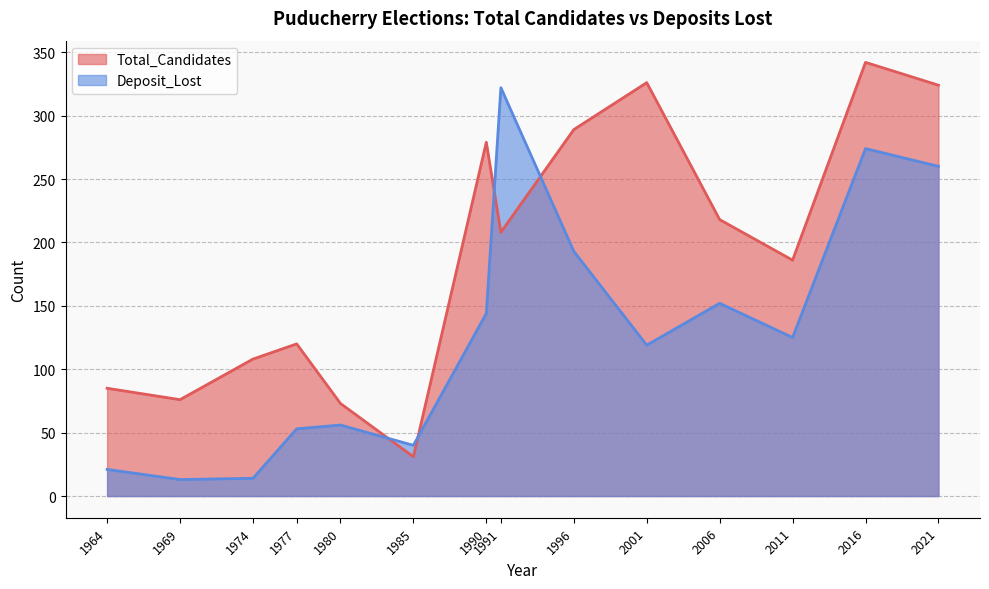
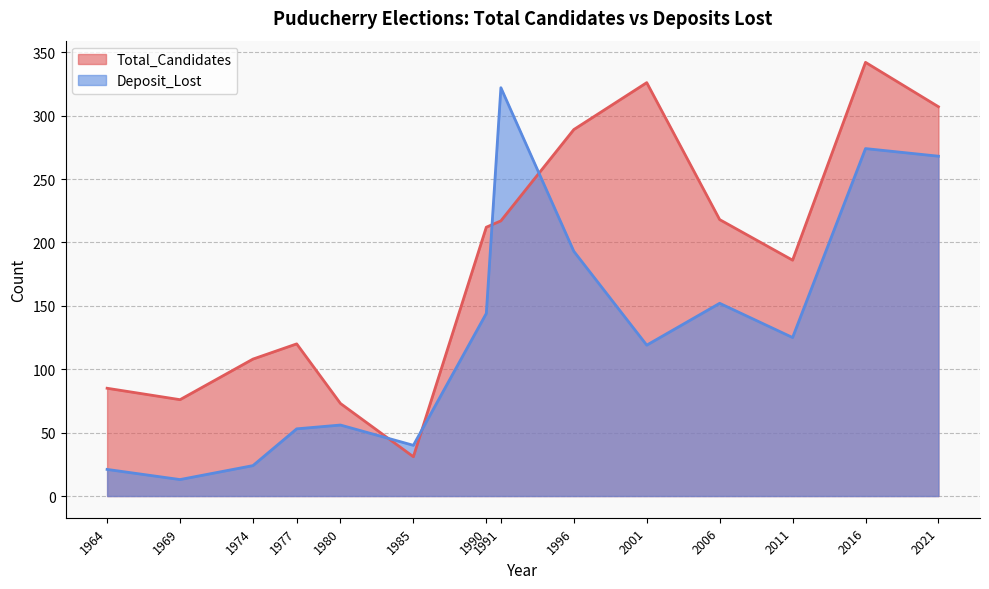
  {
    "Total_Candidates": {
      "1964": 85,
      "1969": 76,
      "1974": 108,
      "1977": 120,
      "1980": 73,
      "1985": 31,
-     "1990": 279,
-     "1991": 208,
+     "1990": 212,
+     "1991": 217,
      "1996": 289,
      "2001": 326,
      "2006": 218,
      "2011": 186,
      "2016": 342,
-     "2021": 324
+     "2021": 307
    },
    "Deposit_Lost": {
      "1964": 21,
      "1969": 13,
-     "1974": 14,
+     "1974": 24,
      "1977": 53,
      "1980": 56,
      "1985": 40,
      "1990": 144,
      "1991": 322,
      "1996": 193,
      "2001": 119,
      "2006": 152,
      "2011": 125,
      "2016": 274,
-     "2021": 260
+     "2021": 268
    }
  }
